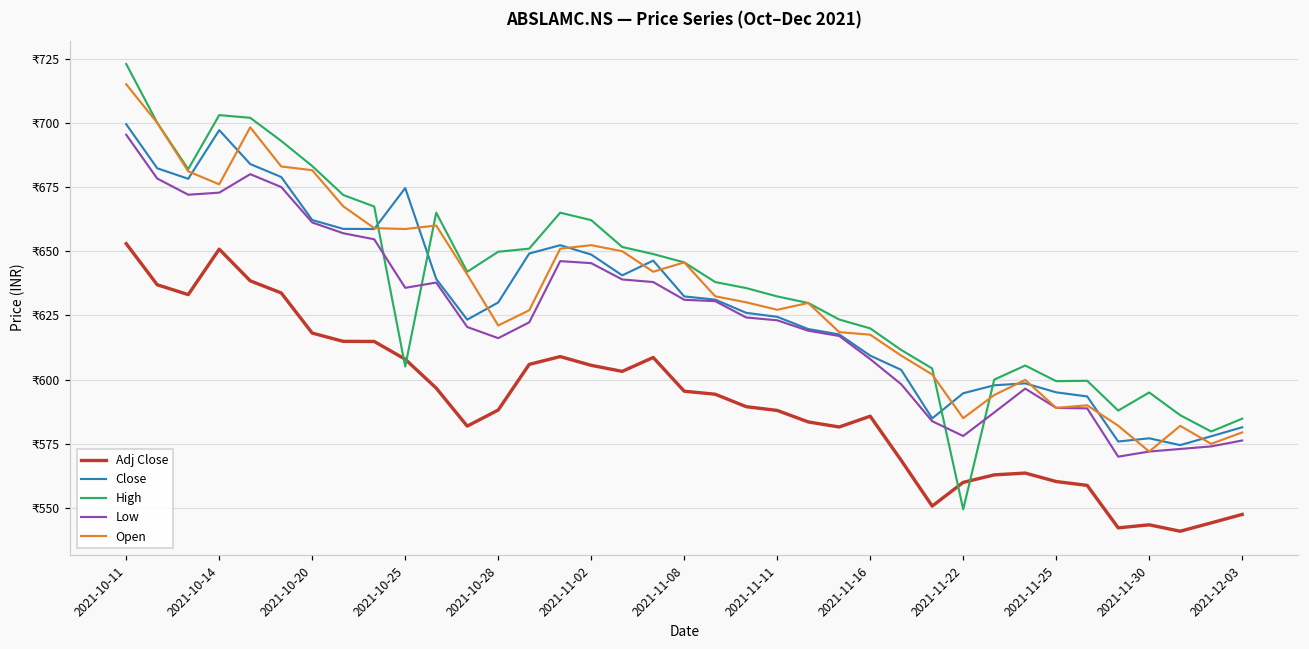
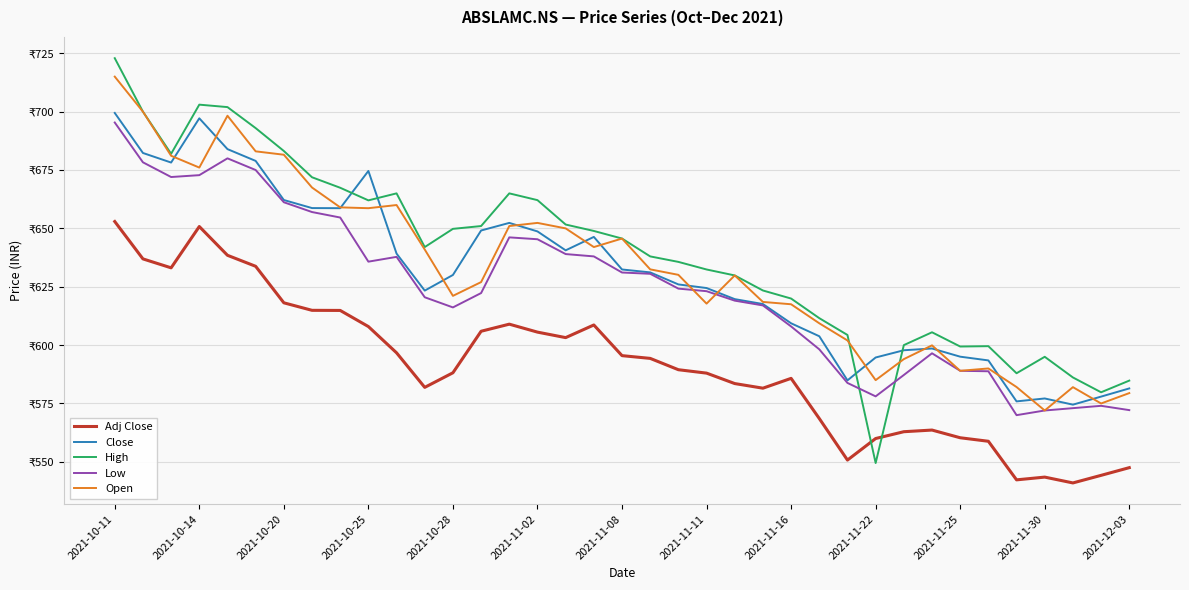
  {
    "Adj Close": {
      "2021-10-11": "₹653",
      "2021-10-14": "₹651",
      "2021-10-20": "₹618",
      "2021-10-25": "₹608",
      "2021-10-28": "₹588",
      "2021-11-02": "₹606",
      "2021-11-08": "₹595",
      "2021-11-11": "₹588",
      "2021-11-16": "₹586",
      "2021-11-22": "₹560",
      "2021-11-25": "₹560",
      "2021-11-30": "₹543",
      "2021-12-03": "₹548"
    },
    "Close": {
      "2021-10-11": "₹699",
      "2021-10-14": "₹697",
      "2021-10-25": "₹675",
      "2021-10-28": "₹630",
      "2021-11-02": "₹649",
      "2021-11-08": "₹632",
      "2021-11-11": "₹624",
      "2021-11-16": "₹609",
      "2021-11-22": "₹595",
      "2021-11-25": "₹595",
      "2021-11-30": "₹577",
      "2021-12-03": "₹581"
    },
    "High": {
      "2021-10-11": "₹723",
      "2021-10-14": "₹703",
      "2021-10-20": "₹683",
-     "2021-10-25": "₹605",
+     "2021-10-25": "₹662",
      "2021-10-28": "₹650",
      "2021-11-02": "₹662",
      "2021-11-11": "₹632",
      "2021-11-16": "₹620",
      "2021-11-22": "₹549",
      "2021-11-25": "₹599",
      "2021-11-30": "₹595",
      "2021-12-03": "₹585"
    },
    "Low": {
      "2021-10-11": "₹695",
      "2021-10-14": "₹673",
      "2021-10-25": "₹636",
      "2021-10-28": "₹616",
      "2021-11-02": "₹645",
      "2021-11-08": "₹631",
      "2021-11-11": "₹623",
      "2021-11-16": "₹608",
      "2021-11-22": "₹578",
-     "2021-12-03": "₹576"
+     "2021-12-03": "₹572"
    },
    "Open": {
      "2021-10-11": "₹715",
      "2021-10-14": "₹676",
      "2021-10-20": "₹682",
      "2021-10-25": "₹659",
      "2021-10-28": "₹621",
      "2021-11-02": "₹652",
-     "2021-11-11": "₹627",
+     "2021-11-11": "₹618",
      "2021-11-16": "₹618",
      "2021-11-22": "₹585",
      "2021-12-03": "₹579"
    }
  }
